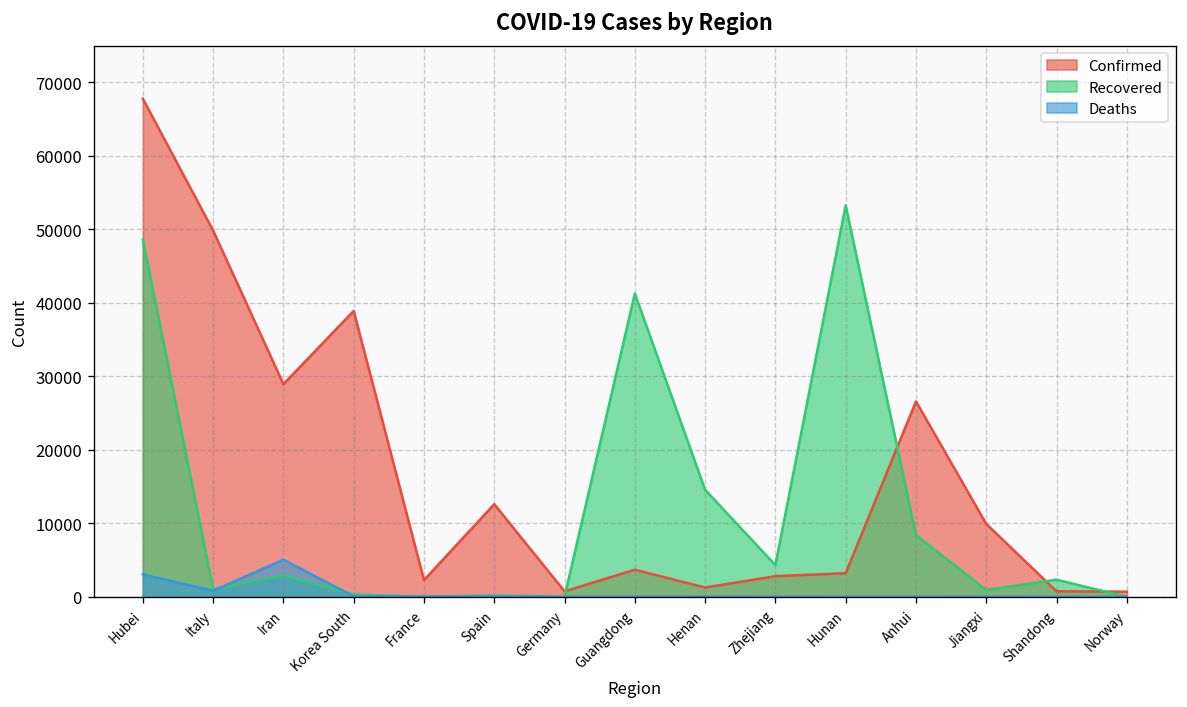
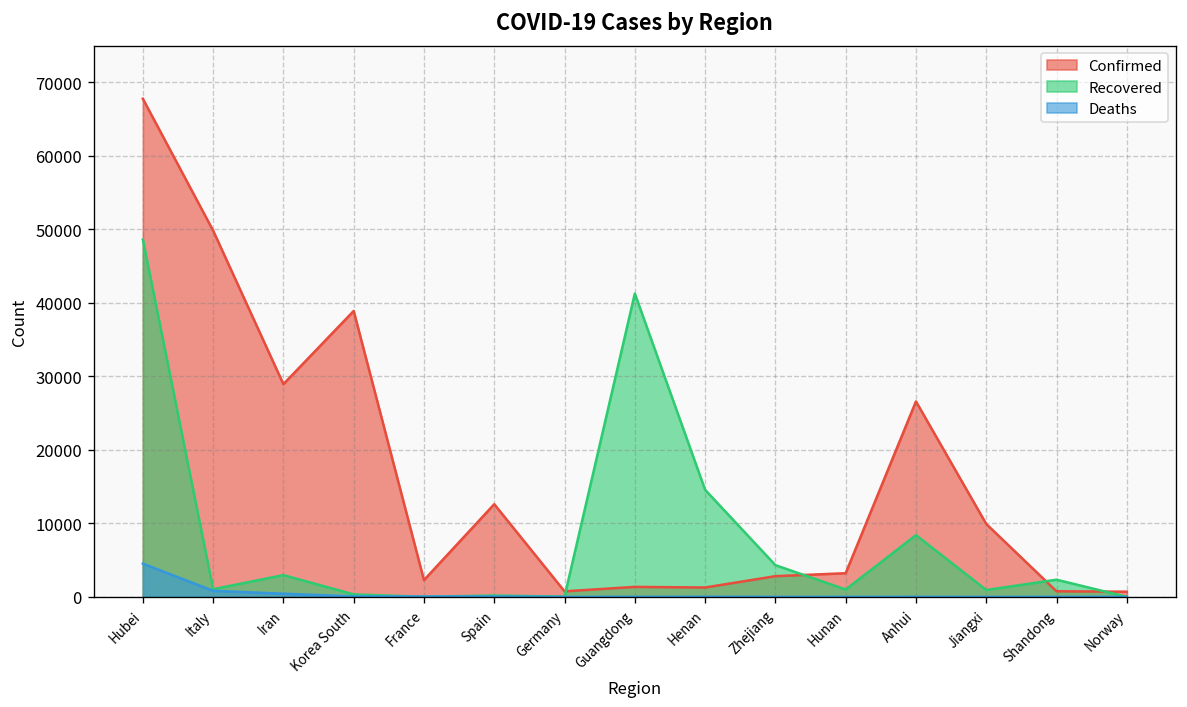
  {
    "Confirmed": {
      "Hubei": 68000,
      "Italy": 50000,
      "Iran": 29000,
      "Korea South": 39000,
      "France": 2000,
      "Spain": 13000,
      "Germany": 1000,
-     "Guangdong": 4000,
+     "Guangdong": 1000,
      "Henan": 1000,
      "Zhejiang": 3000,
      "Hunan": 3000,
      "Anhui": 27000,
      "Jiangxi": 10000,
      "Shandong": 1000,
      "Norway": 1000
    },
    "Recovered": {
      "Hubei": 49000,
      "Iran": 3000,
      "Guangdong": 41000,
      "Henan": 15000,
      "Zhejiang": 4000,
-     "Hunan": 53000,
+     "Hunan": 1000,
      "Anhui": 8000,
      "Jiangxi": 1000,
      "Shandong": 2000
    },
    "Deaths": {
-     "Hubei": 3000,
-     "Iran": 5000,
+     "Hubei": 5000,
+     "Iran": 0,
      "Guangdong": 0,
      "Henan": 0,
      "Zhejiang": 0,
      "Hunan": 0,
      "Anhui": 0,
      "Jiangxi": 0,
      "Shandong": 0
    }
  }
